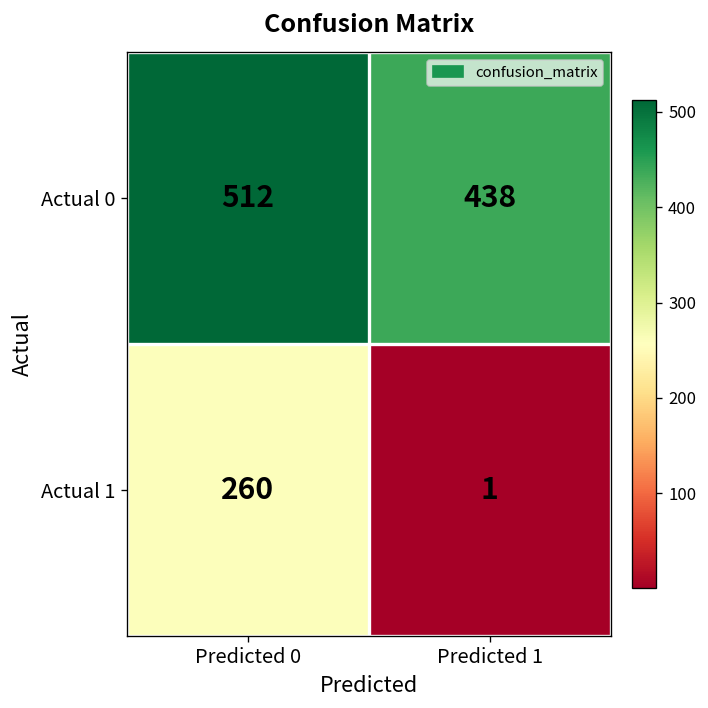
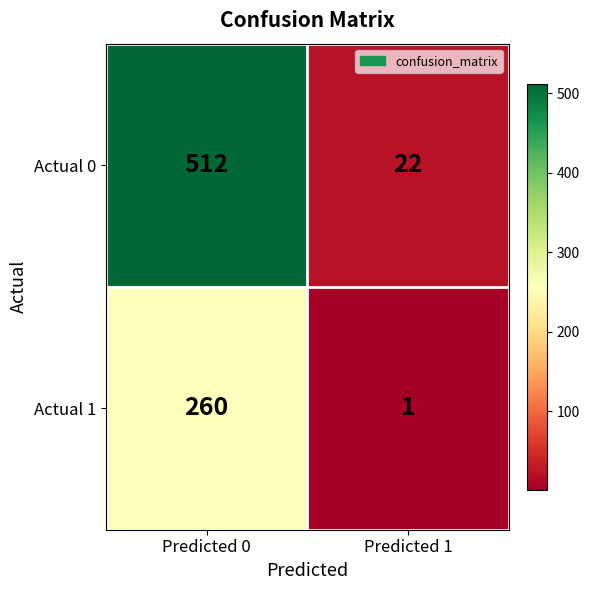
  {
    "Actual 0": {
      "Predicted 0": 512,
-     "Predicted 1": 438
+     "Predicted 1": 22
    },
    "Actual 1": {
      "Predicted 0": 260,
      "Predicted 1": 1
    }
  }
